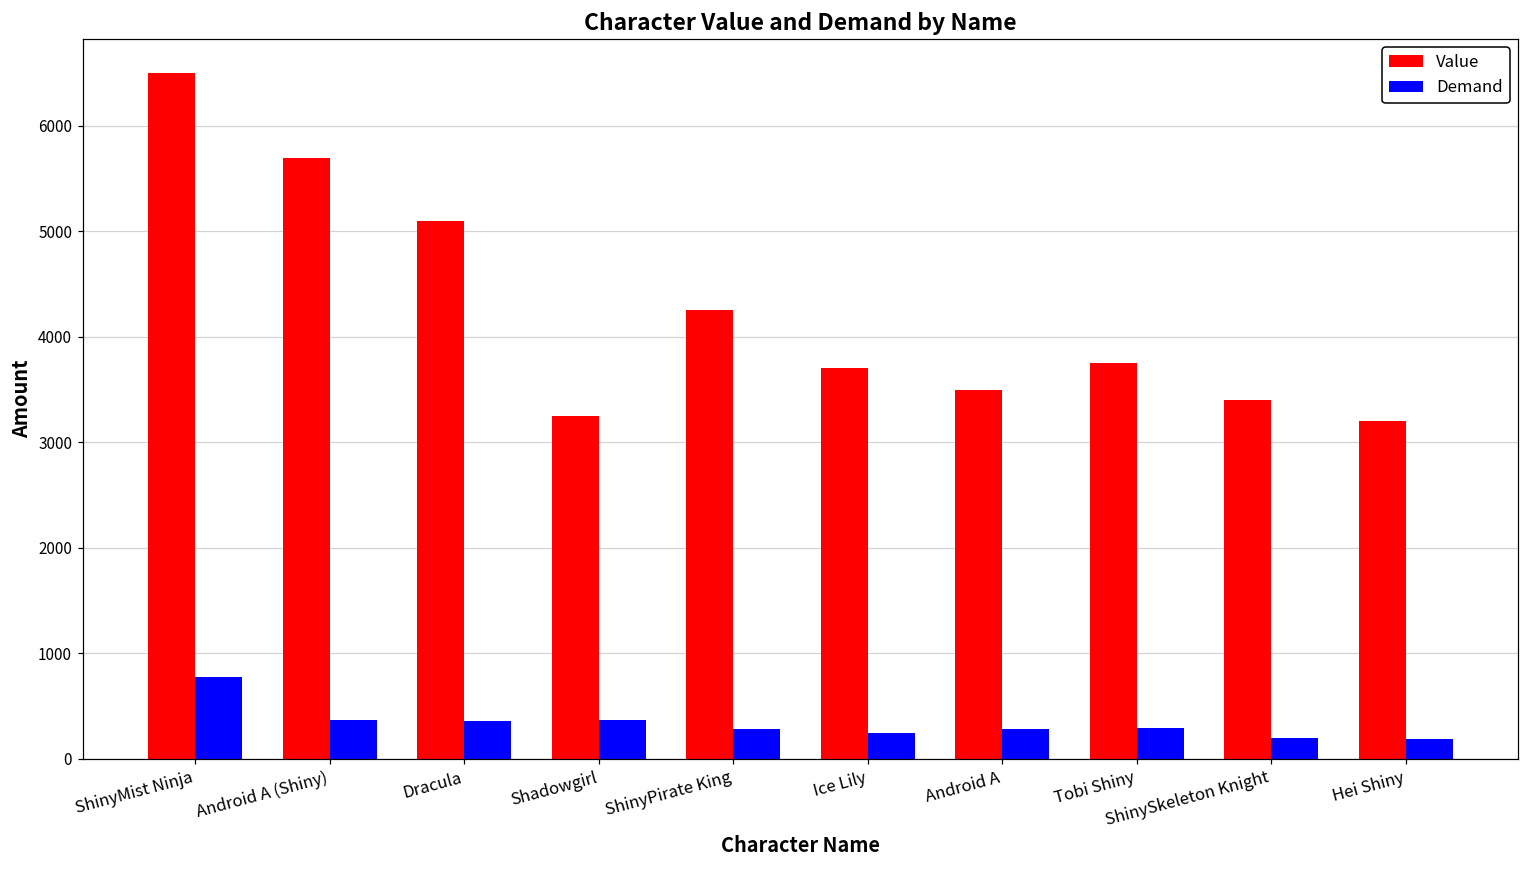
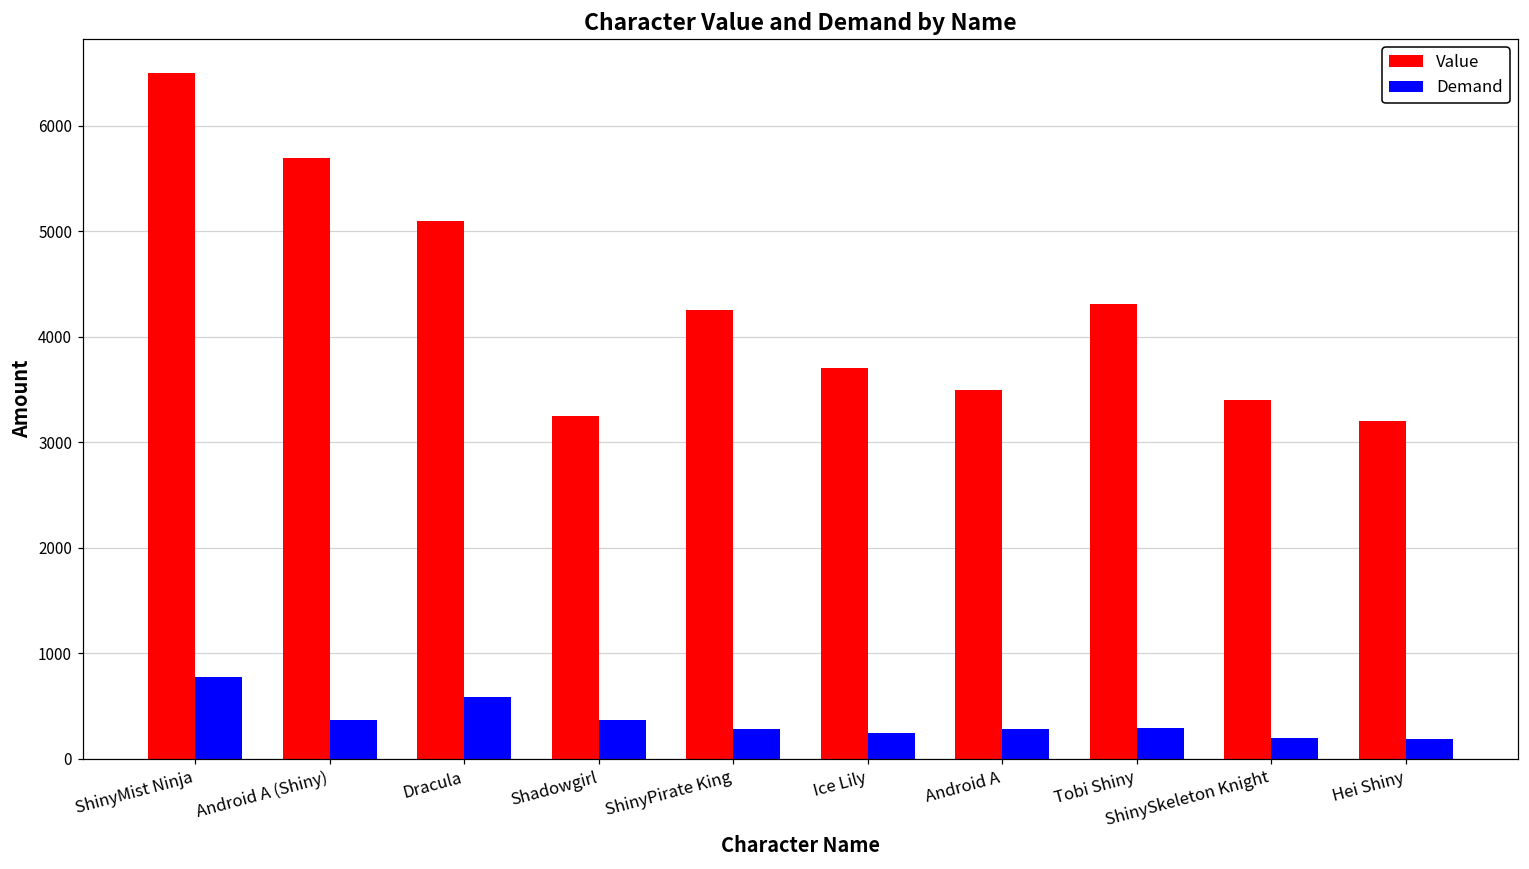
  {
    "Value": {
      "ShinyMist Ninja": 6500,
      "Android A (Shiny)": 5700,
      "Dracula": 5100,
      "Shadowgirl": 3300,
      "ShinyPirate King": 4300,
      "Ice Lily": 3700,
      "Android A": 3500,
-     "Tobi Shiny": 3800,
+     "Tobi Shiny": 4300,
      "ShinySkeleton Knight": 3400,
      "Hei Shiny": 3200
    },
    "Demand": {
      "ShinyMist Ninja": 800,
      "Android A (Shiny)": 400,
-     "Dracula": 400,
+     "Dracula": 600,
      "Shadowgirl": 400,
      "ShinyPirate King": 300,
      "Ice Lily": 200,
      "Android A": 300,
      "Tobi Shiny": 300,
      "ShinySkeleton Knight": 200,
      "Hei Shiny": 200
    }
  }
